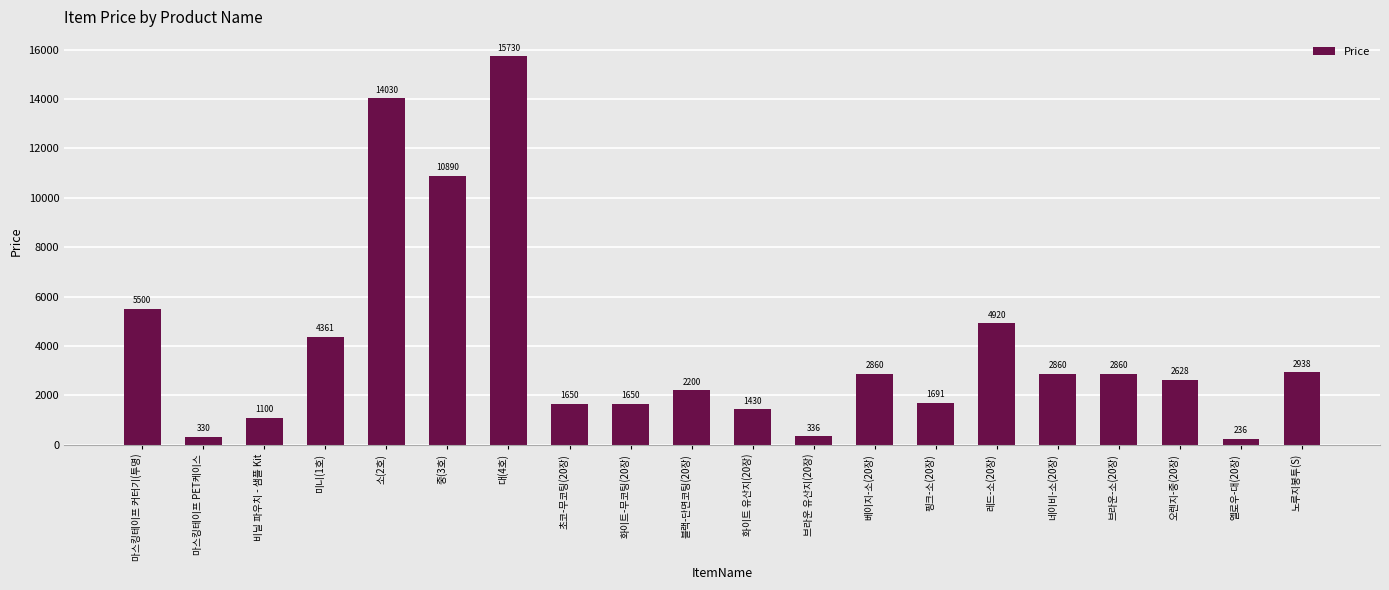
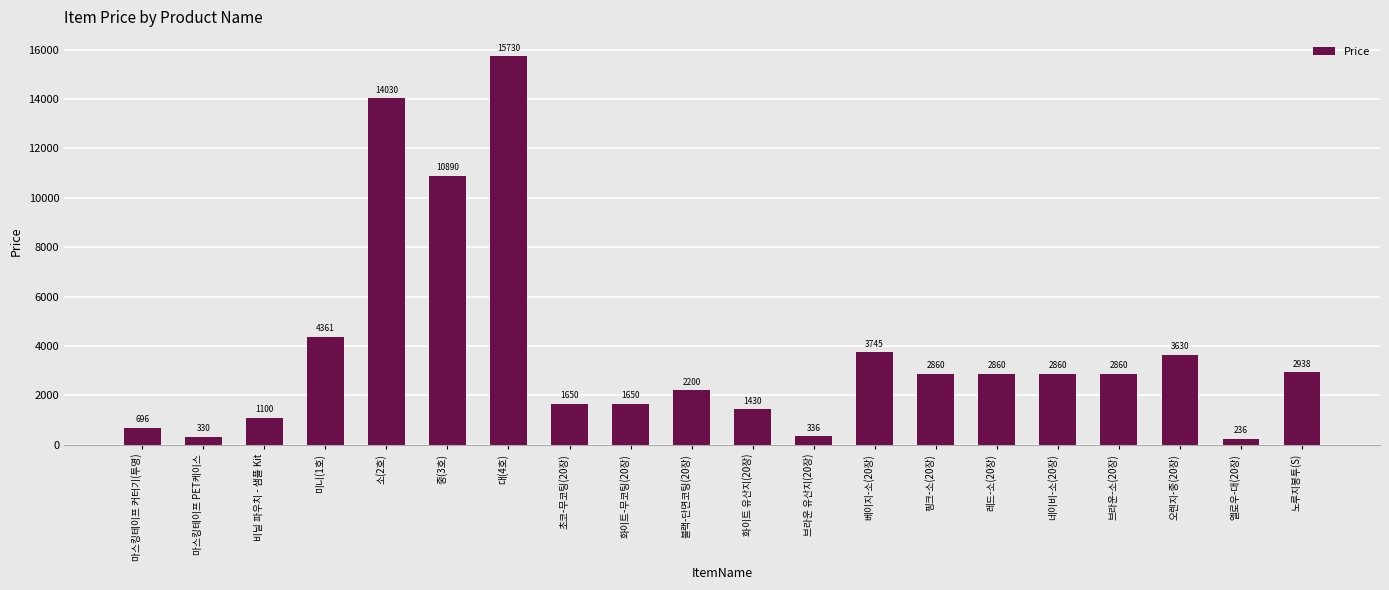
  {
-   "마스킹테이프 커터기(투명)": 5500,
+   "마스킹테이프 커터기(투명)": 696,
    "마스킹테이프 PET케이스": 330,
    "비닐 파우치 - 샘플 Kit": 1100,
    "미니(1호)": 4361,
    "소(2호)": 14030,
    "중(3호)": 10890,
    "대(4호)": 15730,
    "초코-무코팅(20장)": 1650,
    "화이트-무코팅(20장)": 1650,
    "블랙-단면코팅(20장)": 2200,
    "화이트 유산지(20장)": 1430,
    "브라운 유산지(20장)": 336,
-   "베이지-소(20장)": 2860,
-   "핑크-소(20장)": 1691,
-   "레드-소(20장)": 4920,
+   "베이지-소(20장)": 3745,
+   "핑크-소(20장)": 2860,
+   "레드-소(20장)": 2860,
    "네이비-소(20장)": 2860,
    "브라운-소(20장)": 2860,
-   "오렌지-중(20장)": 2628,
+   "오렌지-중(20장)": 3630,
    "옐로우-대(20장)": 236,
    "노루지봉투(S)": 2938
  }
